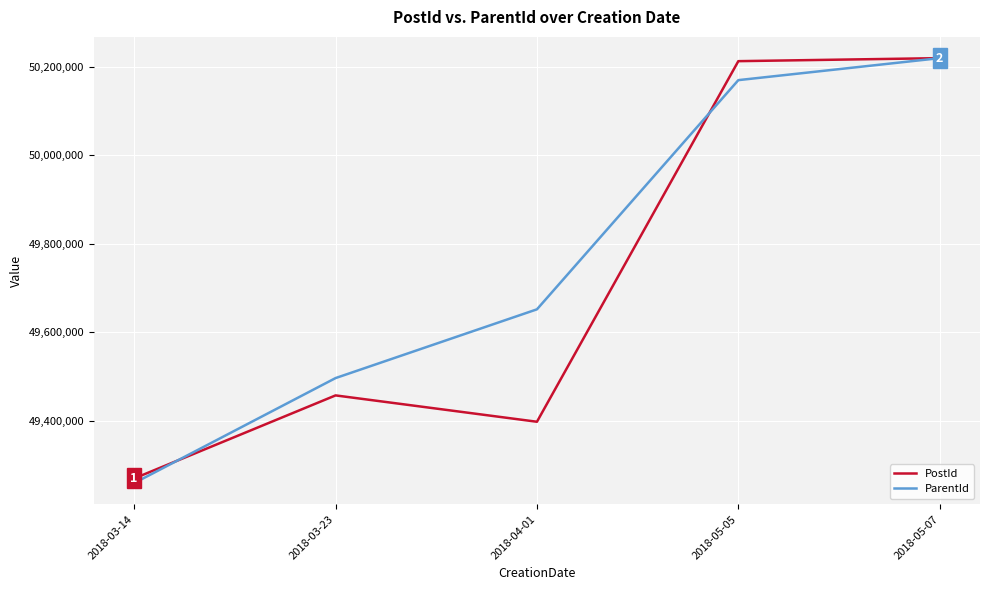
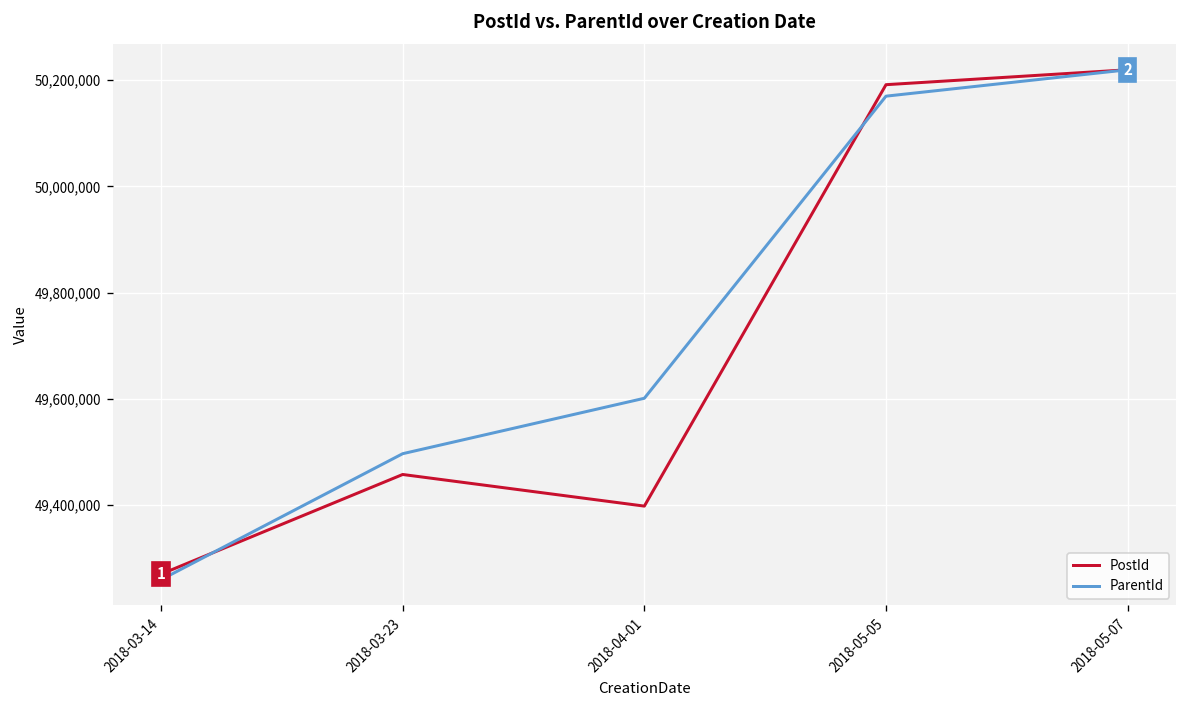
  {
    "PostId": {
      "2018-03-23": "49,460,000",
      "2018-04-01": "49,400,000",
-     "2018-05-05": "50,210,000"
+     "2018-05-05": "50,190,000"
    },
    "ParentId": {
      "2018-03-23": "49,500,000",
-     "2018-04-01": "49,650,000",
+     "2018-04-01": "49,600,000",
      "2018-05-05": "50,170,000"
    }
  }
